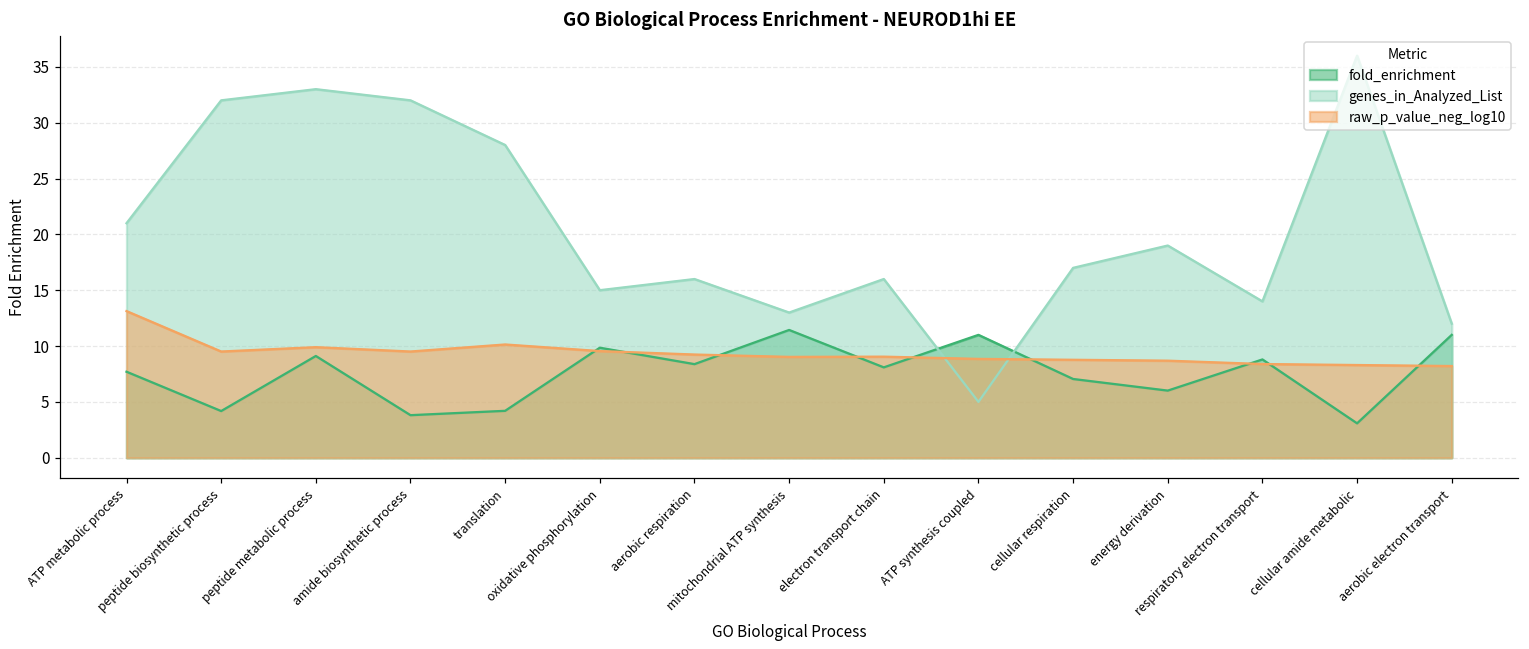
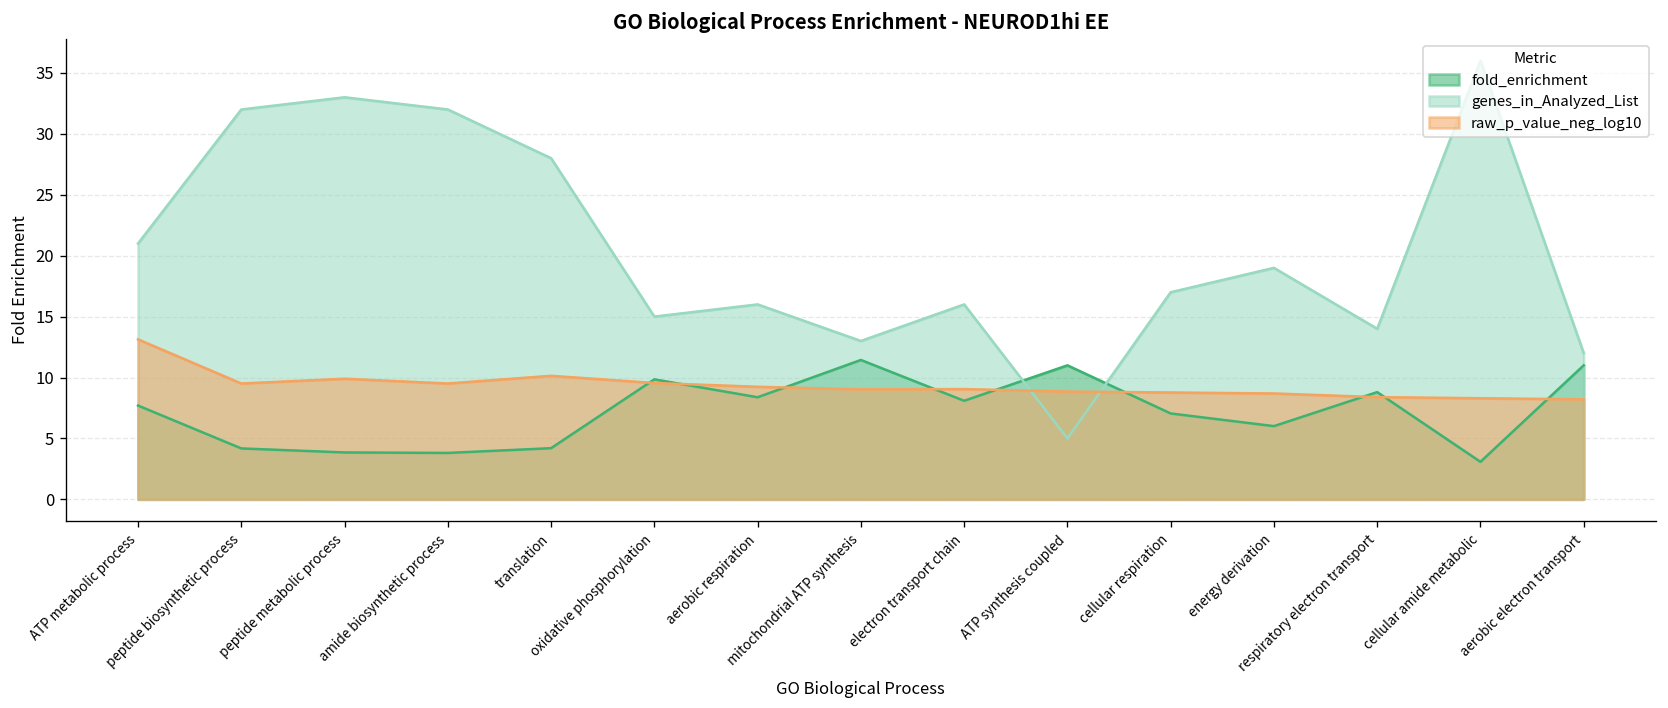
  {
    "fold_enrichment": {
      "ATP metabolic process": 7.7,
      "peptide biosynthetic process": 4.2,
-     "peptide metabolic process": 9.1,
+     "peptide metabolic process": 3.9,
      "amide biosynthetic process": 3.8,
      "translation": 4.2,
      "oxidative phosphorylation": 9.9,
      "aerobic respiration": 8.4,
      "mitochondrial ATP synthesis": 11.4,
      "electron transport chain": 8.1,
      "ATP synthesis coupled": 11.0,
      "cellular respiration": 7.1,
      "energy derivation": 6.0,
      "respiratory electron transport": 8.8,
      "cellular amide metabolic": 3.1,
      "aerobic electron transport": 11.0
    },
    "genes_in_Analyzed_List": {
      "ATP metabolic process": 21.0,
      "peptide biosynthetic process": 32.0,
      "peptide metabolic process": 33.0,
      "amide biosynthetic process": 32.0,
      "translation": 28.0,
      "oxidative phosphorylation": 15.0,
      "aerobic respiration": 16.0,
      "mitochondrial ATP synthesis": 13.0,
      "electron transport chain": 16.0,
      "ATP synthesis coupled": 5.0,
      "cellular respiration": 17.0,
      "energy derivation": 19.0,
      "respiratory electron transport": 14.0,
      "aerobic electron transport": 12.0
    },
    "raw_p_value_neg_log10": {
      "ATP metabolic process": 13.1,
      "peptide biosynthetic process": 9.5,
      "peptide metabolic process": 9.9,
      "amide biosynthetic process": 9.5,
      "translation": 10.1,
      "oxidative phosphorylation": 9.6,
      "aerobic respiration": 9.2,
      "mitochondrial ATP synthesis": 9.0,
      "electron transport chain": 9.1,
      "ATP synthesis coupled": 8.9,
      "cellular respiration": 8.8,
      "energy derivation": 8.7,
      "respiratory electron transport": 8.4,
      "cellular amide metabolic": 8.3,
      "aerobic electron transport": 8.2
    }
  }
